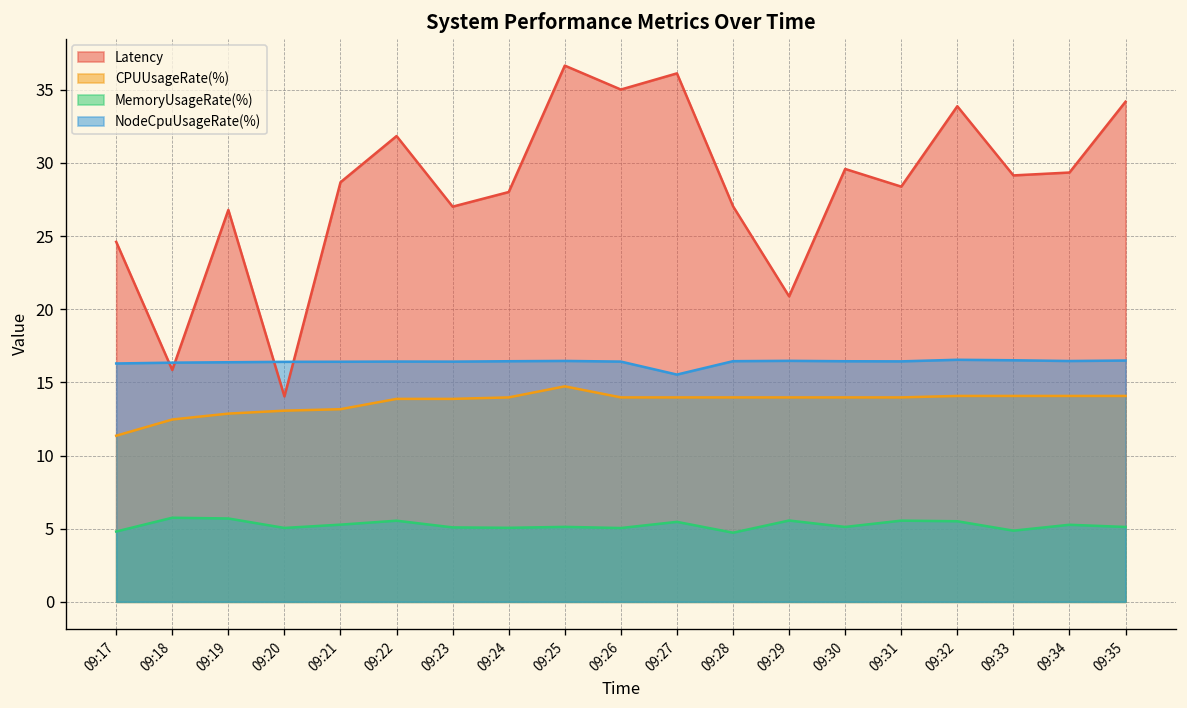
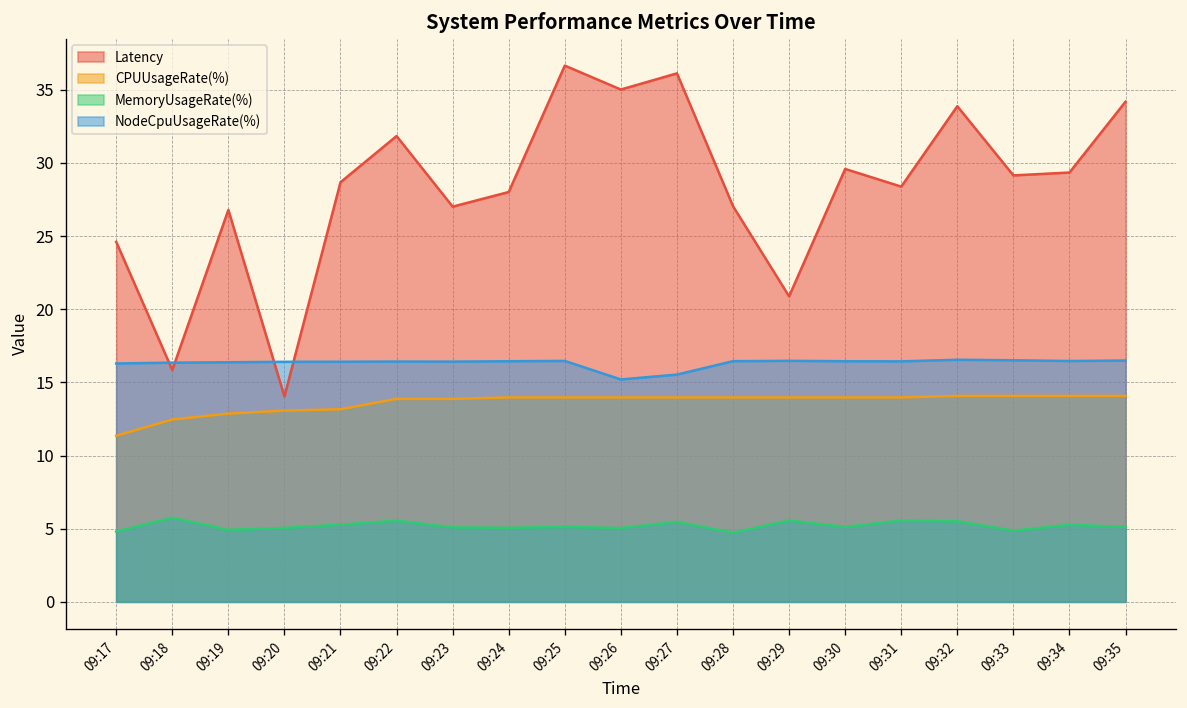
  {
    "Latency": {
      "09:17": 24.6,
      "09:18": 15.8,
      "09:19": 26.8,
      "09:20": 14.0,
      "09:21": 28.7,
      "09:22": 31.8,
      "09:23": 27.0,
      "09:24": 28.0,
      "09:25": 36.6,
      "09:26": 35.0,
      "09:27": 36.1,
      "09:28": 27.0,
      "09:29": 20.9,
      "09:30": 29.6,
      "09:31": 28.4,
      "09:32": 33.9,
      "09:33": 29.1,
      "09:34": 29.3,
      "09:35": 34.2
    },
    "CPUUsageRate(%)": {
      "09:17": 11.4,
      "09:18": 12.5,
      "09:19": 12.9,
      "09:20": 13.1,
      "09:21": 13.2,
      "09:22": 13.9,
      "09:23": 13.9,
      "09:24": 14.0,
-     "09:25": 14.7,
+     "09:25": 14.0,
      "09:26": 14.0,
      "09:27": 14.0,
      "09:28": 14.0,
      "09:29": 14.0,
      "09:30": 14.0,
      "09:31": 14.0,
      "09:32": 14.1,
      "09:33": 14.1,
      "09:34": 14.1,
      "09:35": 14.1
    },
    "MemoryUsageRate(%)": {
      "09:17": 4.8,
      "09:18": 5.7,
-     "09:19": 5.7,
+     "09:19": 4.9,
      "09:20": 5.0,
      "09:21": 5.3,
      "09:22": 5.5,
      "09:23": 5.1,
      "09:24": 5.1,
      "09:25": 5.1,
      "09:26": 5.0,
      "09:27": 5.5,
      "09:28": 4.7,
      "09:29": 5.6,
      "09:30": 5.1,
      "09:31": 5.5,
      "09:32": 5.5,
      "09:33": 4.9,
      "09:34": 5.3,
      "09:35": 5.1
    },
    "NodeCpuUsageRate(%)": {
      "09:17": 16.3,
      "09:18": 16.3,
      "09:19": 16.4,
      "09:20": 16.4,
      "09:21": 16.4,
      "09:22": 16.4,
      "09:23": 16.4,
      "09:24": 16.4,
      "09:25": 16.5,
-     "09:26": 16.4,
+     "09:26": 15.2,
      "09:27": 15.5,
      "09:28": 16.4,
      "09:29": 16.5,
      "09:30": 16.4,
      "09:31": 16.4,
      "09:32": 16.5,
      "09:33": 16.5,
      "09:34": 16.5,
      "09:35": 16.5
    }
  }
